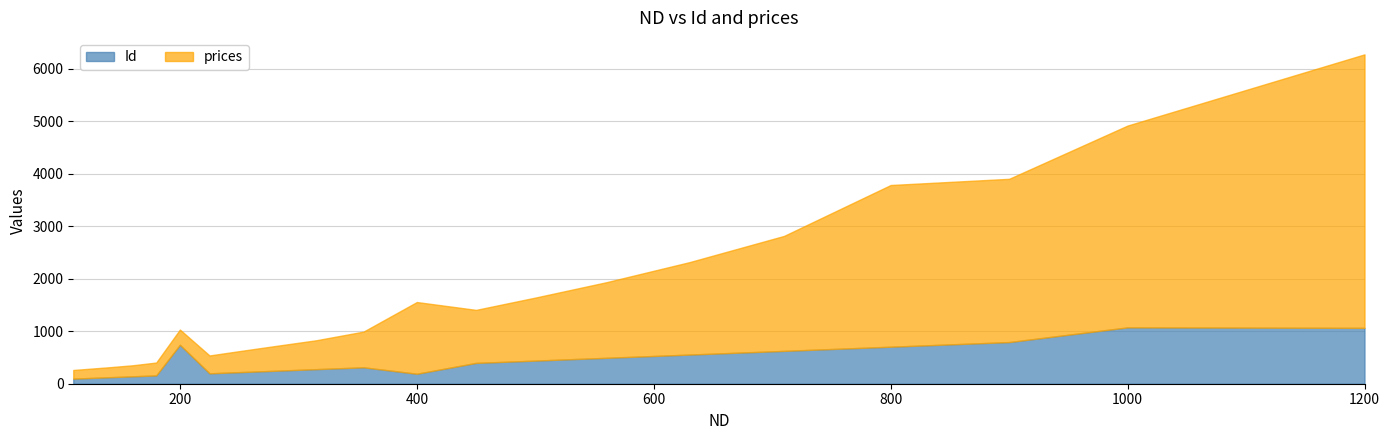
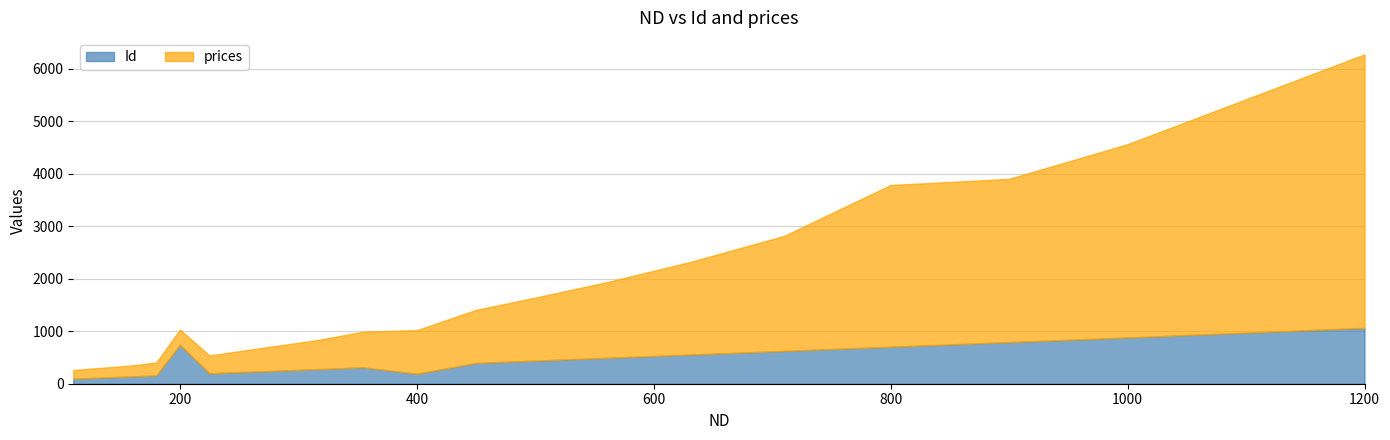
  {
    "Id": {
      "200": 700,
      "400": 200,
      "800": 700,
-     "1000": 1100,
+     "1000": 900,
      "1200": 1100
    },
    "prices": {
      "200": 300,
-     "400": 1400,
+     "400": 800,
      "800": 3100,
-     "1000": 3800,
+     "1000": 3700,
      "1200": 5200
    }
  }
